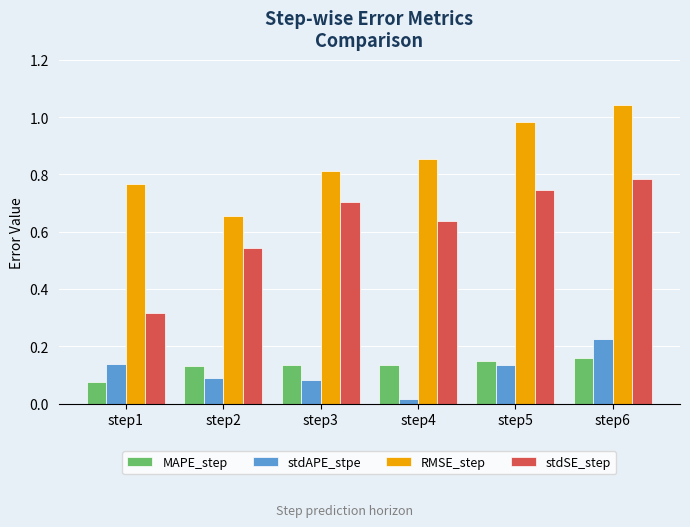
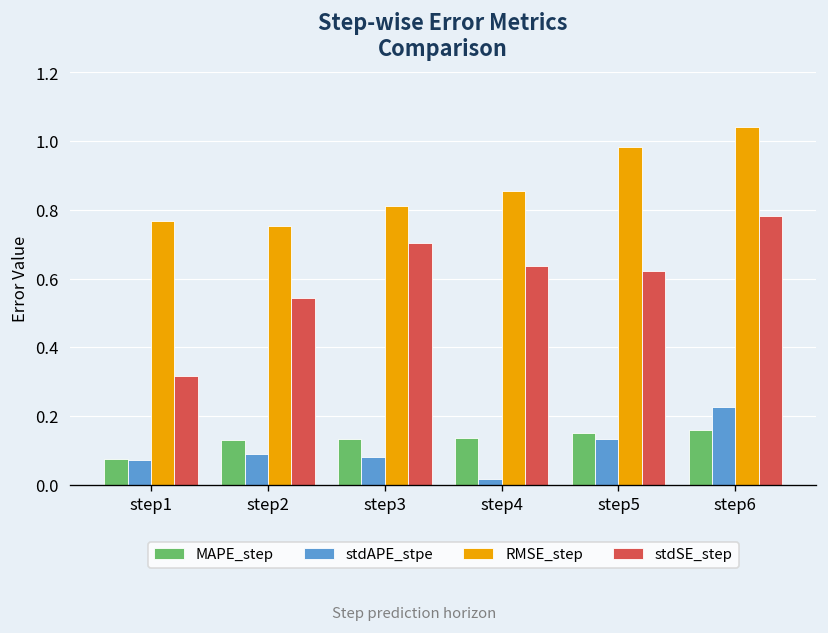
  {
    "MAPE_step": {
      "step1": 0.08,
      "step2": 0.13,
      "step3": 0.13,
      "step4": 0.14,
      "step5": 0.15,
      "step6": 0.16
    },
    "stdAPE_stpe": {
-     "step1": 0.14,
+     "step1": 0.07,
      "step2": 0.09,
      "step3": 0.08,
      "step4": 0.02,
      "step5": 0.13,
      "step6": 0.23
    },
    "RMSE_step": {
      "step1": 0.77,
-     "step2": 0.66,
+     "step2": 0.75,
      "step3": 0.81,
      "step4": 0.85,
      "step5": 0.98,
      "step6": 1.04
    },
    "stdSE_step": {
      "step1": 0.32,
      "step2": 0.54,
      "step3": 0.70,
      "step4": 0.64,
-     "step5": 0.74,
+     "step5": 0.62,
      "step6": 0.78
    }
  }
